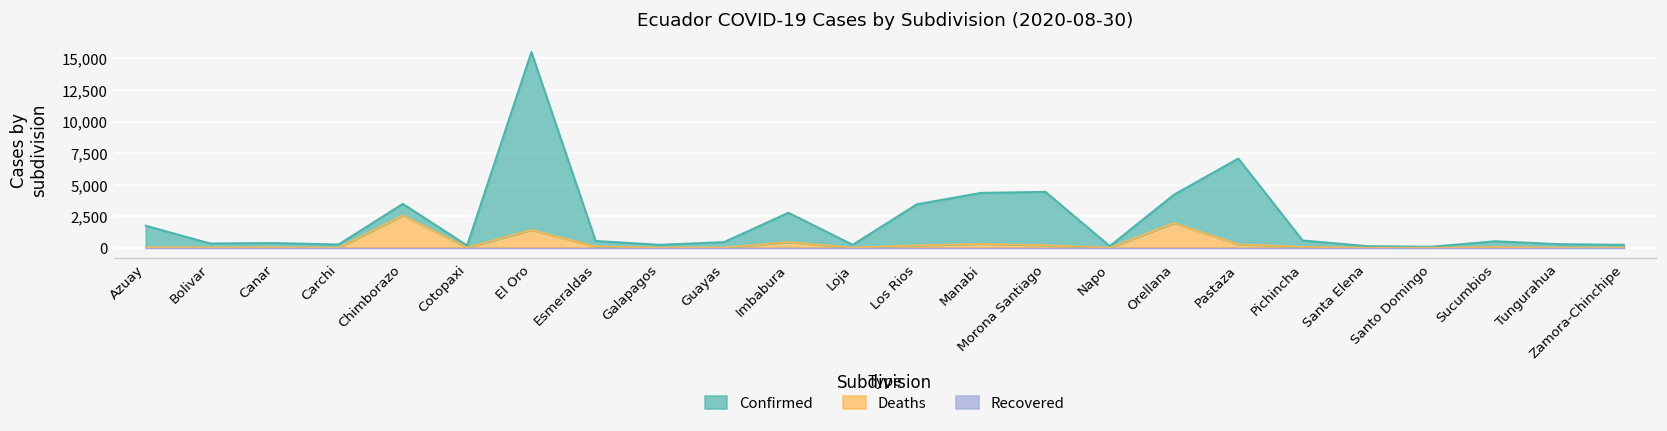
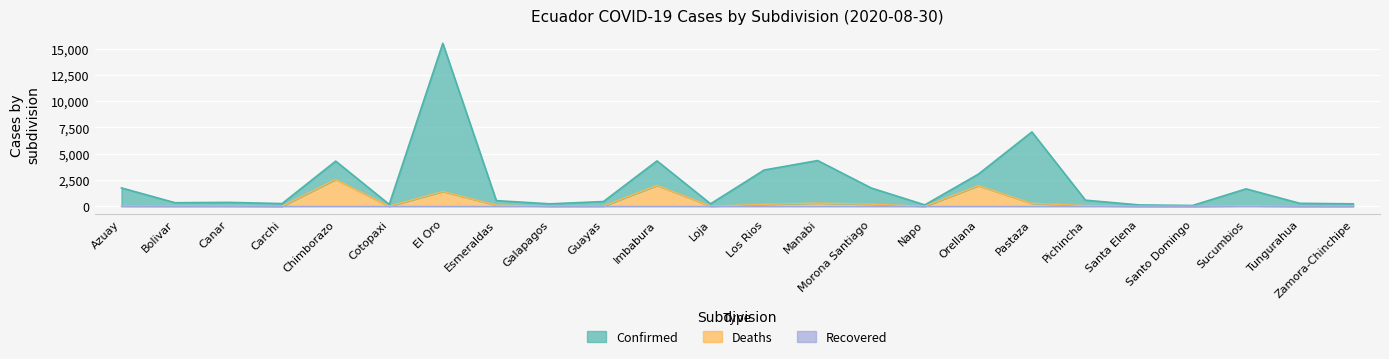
  {
    "Recovered": {
      "Chimborazo": "0",
      "El Oro": "0",
      "Imbabura": "0",
      "Manabi": "0",
      "Orellana": "0",
      "Pastaza": "0"
    },
    "Deaths": {
      "Chimborazo": "2,600",
      "El Oro": "1,400",
-     "Imbabura": "400",
+     "Imbabura": "2,000",
      "Manabi": "300",
      "Orellana": "2,000",
      "Pastaza": "300"
    },
    "Confirmed": {
      "Azuay": "1,700",
      "Bolivar": "300",
      "Canar": "300",
      "Carchi": "300",
-     "Chimborazo": "900",
+     "Chimborazo": "1,700",
      "El Oro": "14,100",
      "Esmeraldas": "400",
      "Guayas": "400",
      "Imbabura": "2,300",
      "Los Rios": "3,300",
      "Manabi": "4,000",
-     "Morona Santiago": "4,200",
-     "Orellana": "2,200",
+     "Morona Santiago": "1,500",
+     "Orellana": "1,100",
      "Pastaza": "6,800",
      "Pichincha": "500",
-     "Sucumbios": "500",
+     "Sucumbios": "1,600",
      "Tungurahua": "300"
    }
  }
